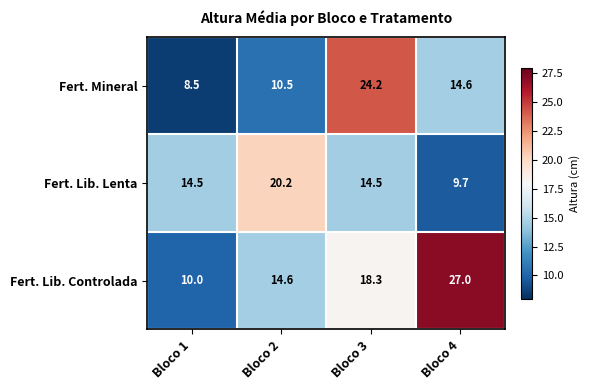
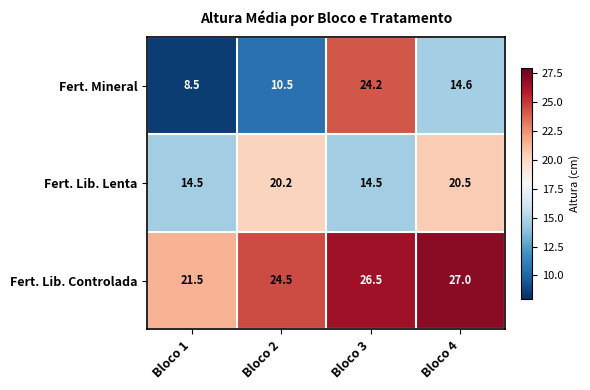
  {
    "Fert. Mineral": {
      "Bloco 1": 8.5,
      "Bloco 2": 10.5,
      "Bloco 3": 24.2,
      "Bloco 4": 14.6
    },
    "Fert. Lib. Lenta": {
      "Bloco 1": 14.5,
      "Bloco 2": 20.2,
      "Bloco 3": 14.5,
-     "Bloco 4": 9.7
+     "Bloco 4": 20.5
    },
    "Fert. Lib. Controlada": {
-     "Bloco 1": 10.0,
-     "Bloco 2": 14.6,
-     "Bloco 3": 18.3,
+     "Bloco 1": 21.5,
+     "Bloco 2": 24.5,
+     "Bloco 3": 26.5,
      "Bloco 4": 27.0
    }
  }
